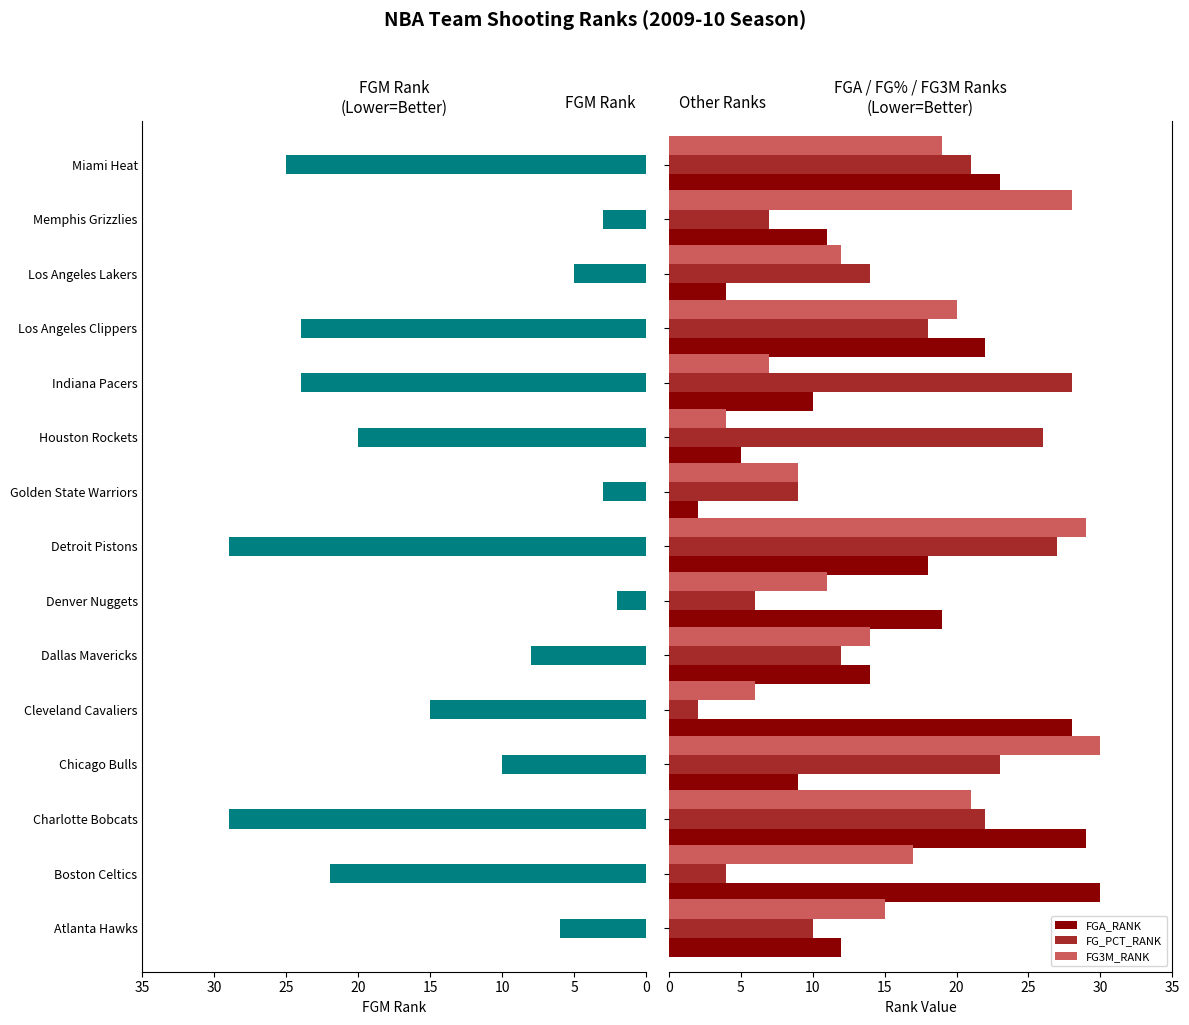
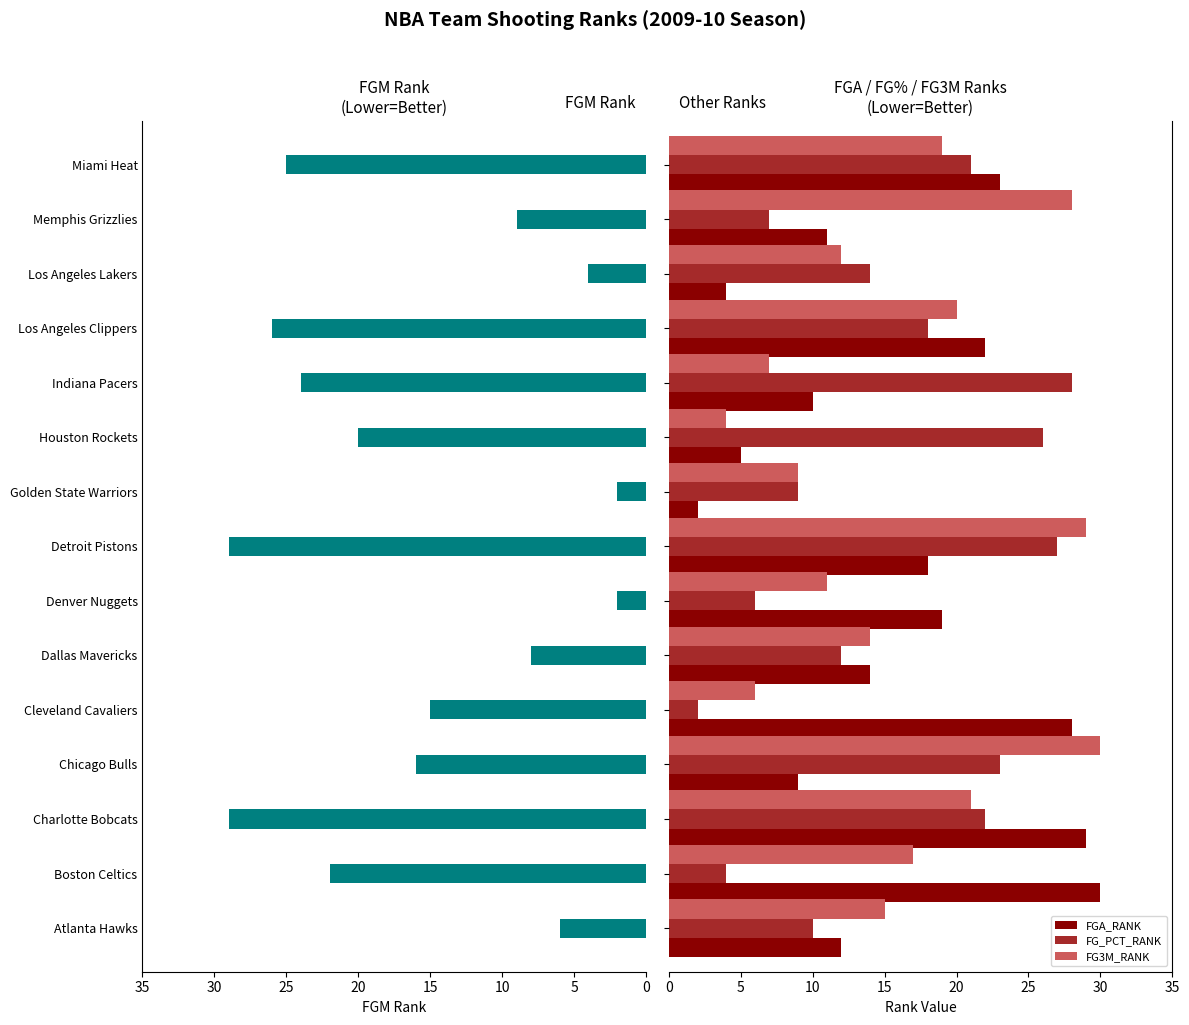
  {
    "FGM Rank (Lower=Better)": {
      "Miami Heat": 25,
-     "Memphis Grizzlies": 3,
-     "Los Angeles Lakers": 5,
-     "Los Angeles Clippers": 24,
+     "Memphis Grizzlies": 9,
+     "Los Angeles Lakers": 4,
+     "Los Angeles Clippers": 26,
      "Indiana Pacers": 24,
      "Houston Rockets": 20,
-     "Golden State Warriors": 3,
+     "Golden State Warriors": 2,
      "Detroit Pistons": 29,
      "Denver Nuggets": 2,
      "Dallas Mavericks": 8,
      "Cleveland Cavaliers": 15,
-     "Chicago Bulls": 10,
+     "Chicago Bulls": 16,
      "Charlotte Bobcats": 29,
      "Boston Celtics": 22,
      "Atlanta Hawks": 6
    }
  }
